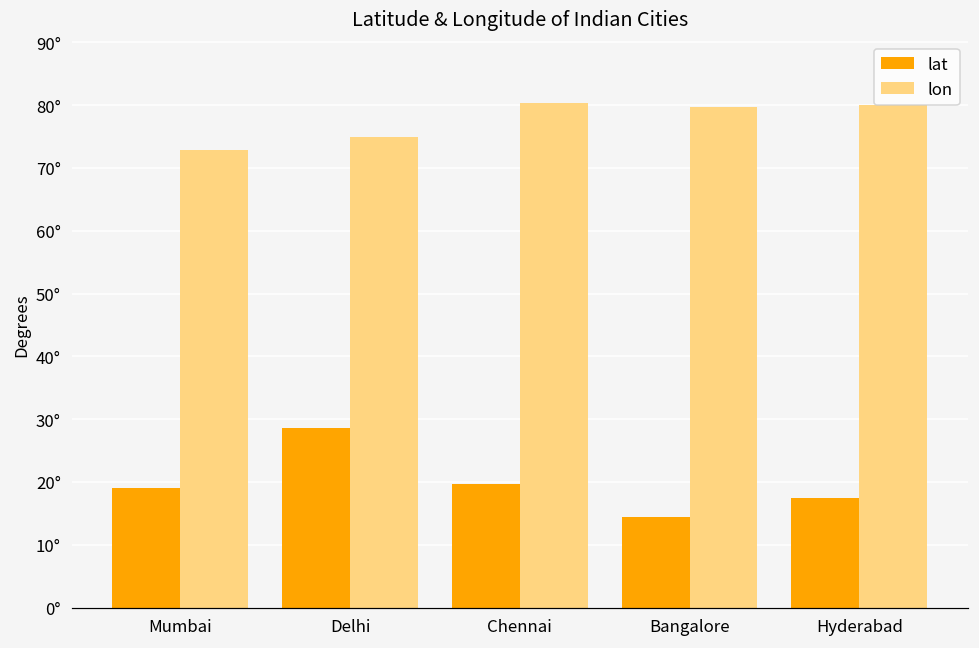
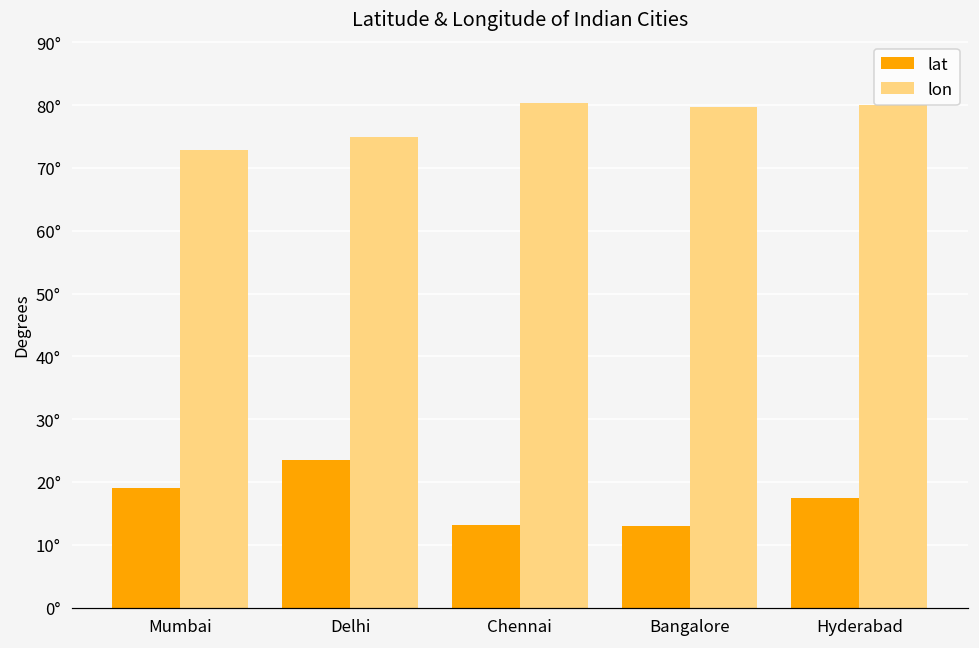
  {
    "lat": {
      "Mumbai": "19°",
-     "Delhi": "29°",
-     "Chennai": "20°",
-     "Bangalore": "15°",
+     "Delhi": "24°",
+     "Chennai": "13°",
+     "Bangalore": "13°",
      "Hyderabad": "17°"
    },
    "lon": {
      "Mumbai": "73°",
      "Delhi": "75°",
      "Chennai": "80°",
      "Bangalore": "80°",
      "Hyderabad": "80°"
    }
  }
